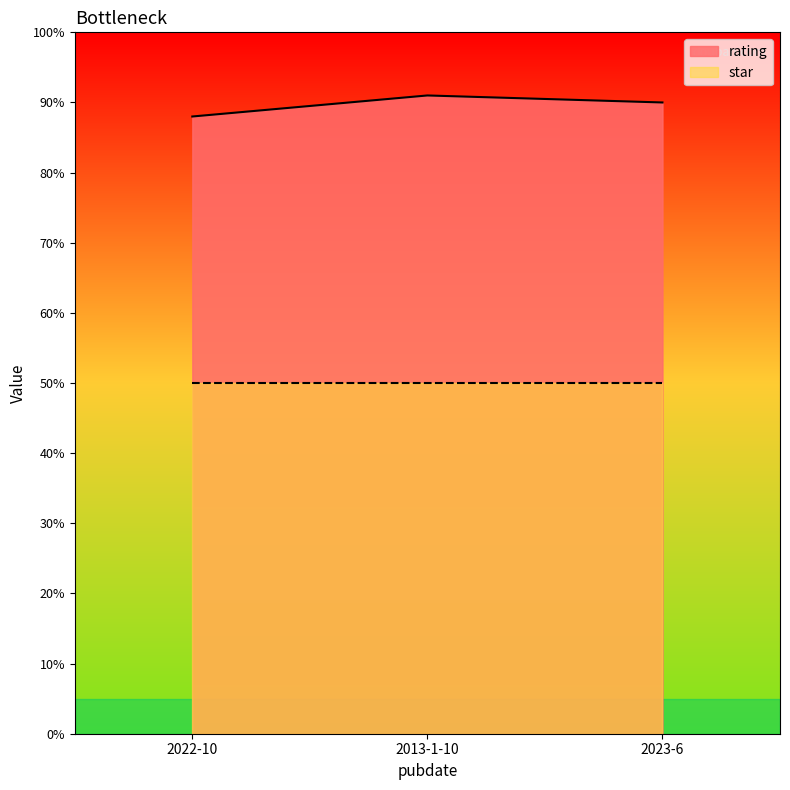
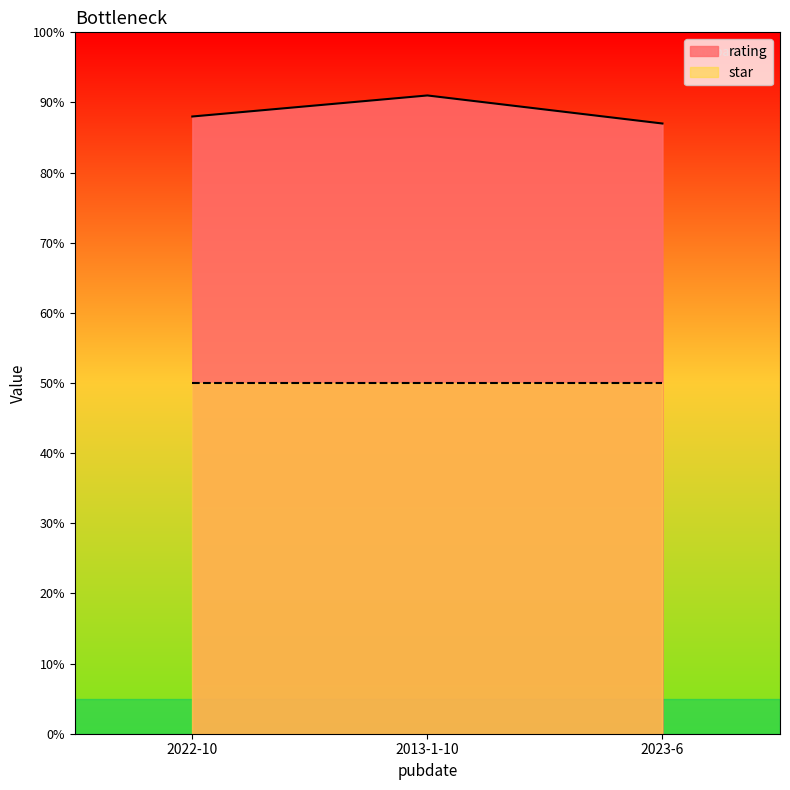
  {
    "rating": {
      "2022-10": "88%",
      "2013-1-10": "91%",
-     "2023-6": "90%"
+     "2023-6": "87%"
    },
    "star": {
      "2022-10": "50%",
      "2013-1-10": "50%",
      "2023-6": "50%"
    }
  }
